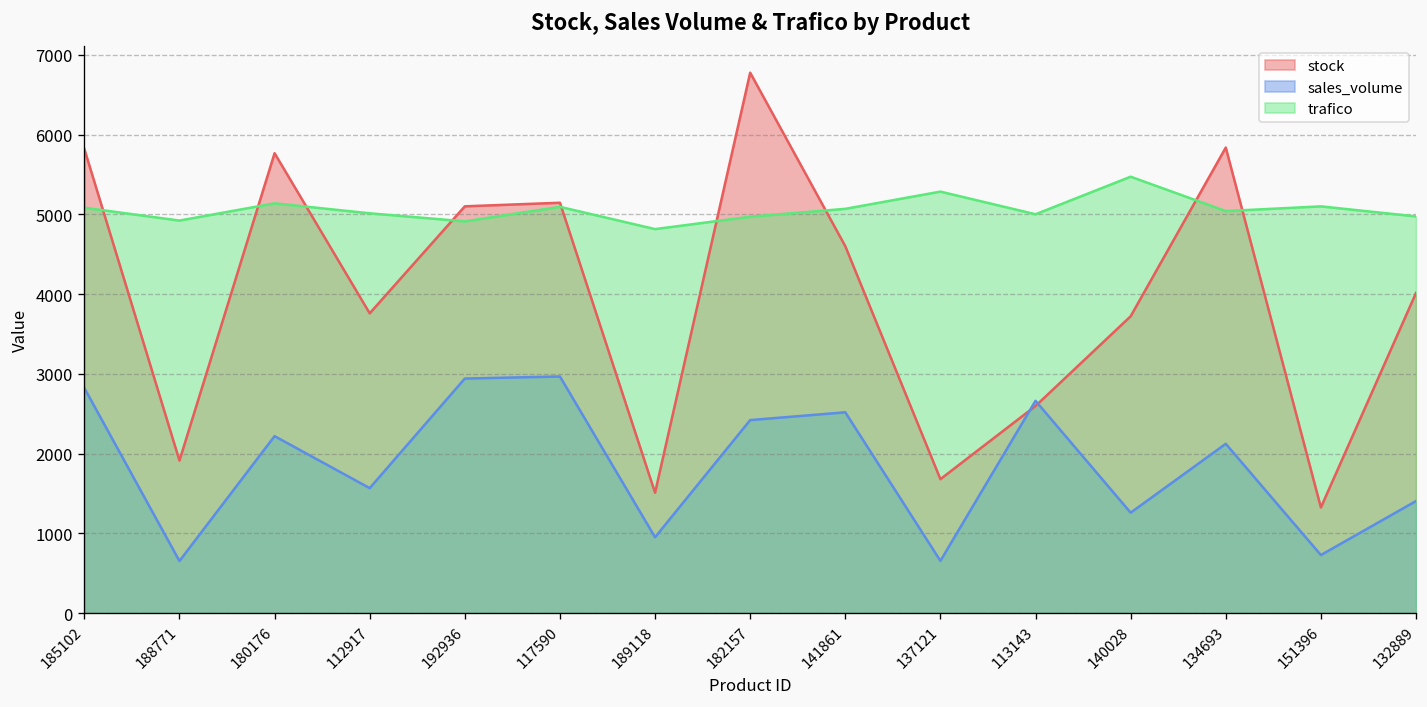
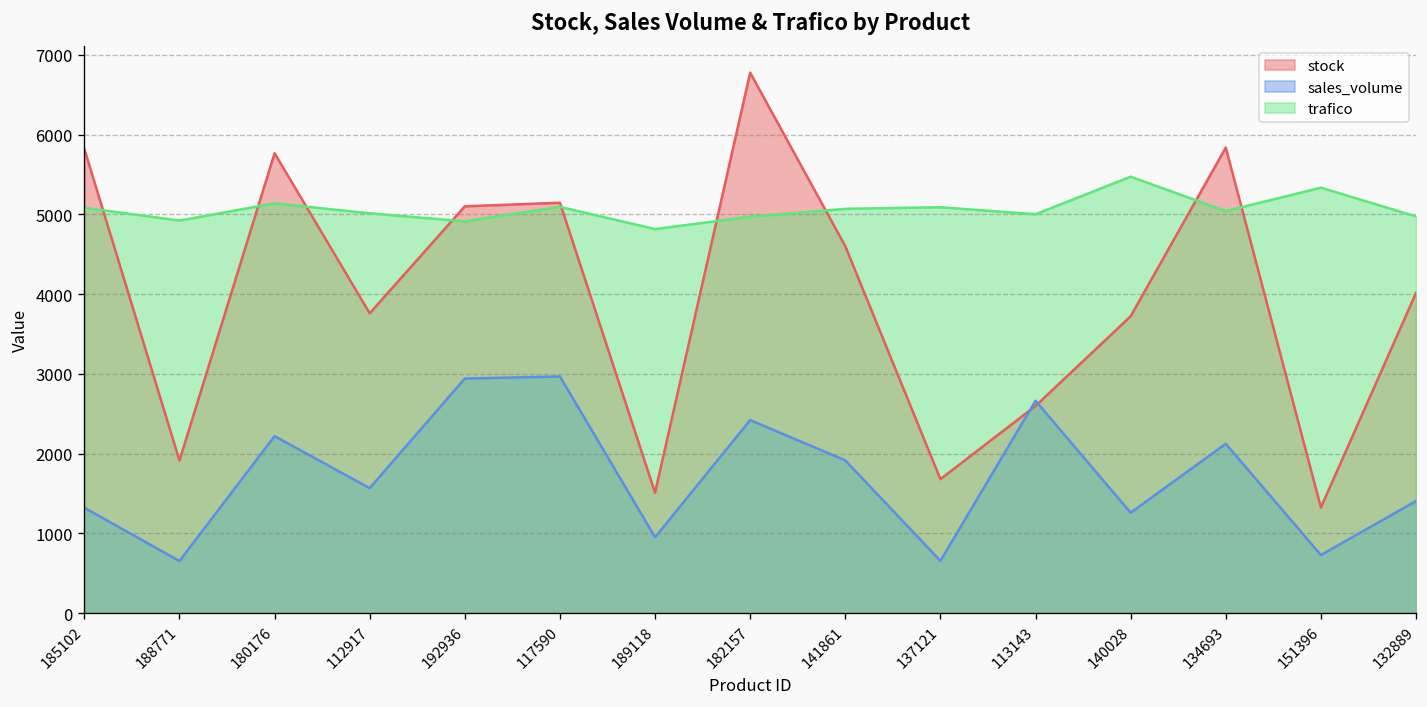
  {
    "stock": {
      "185102": 5800,
      "188771": 1900,
      "180176": 5800,
      "112917": 3800,
      "192936": 5100,
      "117590": 5100,
      "189118": 1500,
      "182157": 6800,
      "141861": 4600,
      "137121": 1700,
      "113143": 2600,
      "140028": 3700,
      "134693": 5800,
      "151396": 1300,
      "132889": 4000
    },
    "sales_volume": {
-     "185102": 2800,
+     "185102": 1300,
      "188771": 700,
      "180176": 2200,
      "112917": 1600,
      "192936": 2900,
      "117590": 3000,
      "189118": 1000,
      "182157": 2400,
-     "141861": 2500,
+     "141861": 1900,
      "137121": 700,
      "113143": 2700,
      "140028": 1300,
      "134693": 2100,
      "151396": 700,
      "132889": 1400
    },
    "trafico": {
      "185102": 5100,
      "188771": 4900,
      "180176": 5100,
      "112917": 5000,
      "192936": 4900,
      "117590": 5100,
      "189118": 4800,
      "182157": 5000,
      "141861": 5100,
-     "137121": 5300,
+     "137121": 5100,
      "113143": 5000,
      "140028": 5500,
      "134693": 5000,
-     "151396": 5100,
+     "151396": 5300,
      "132889": 5000
    }
  }
